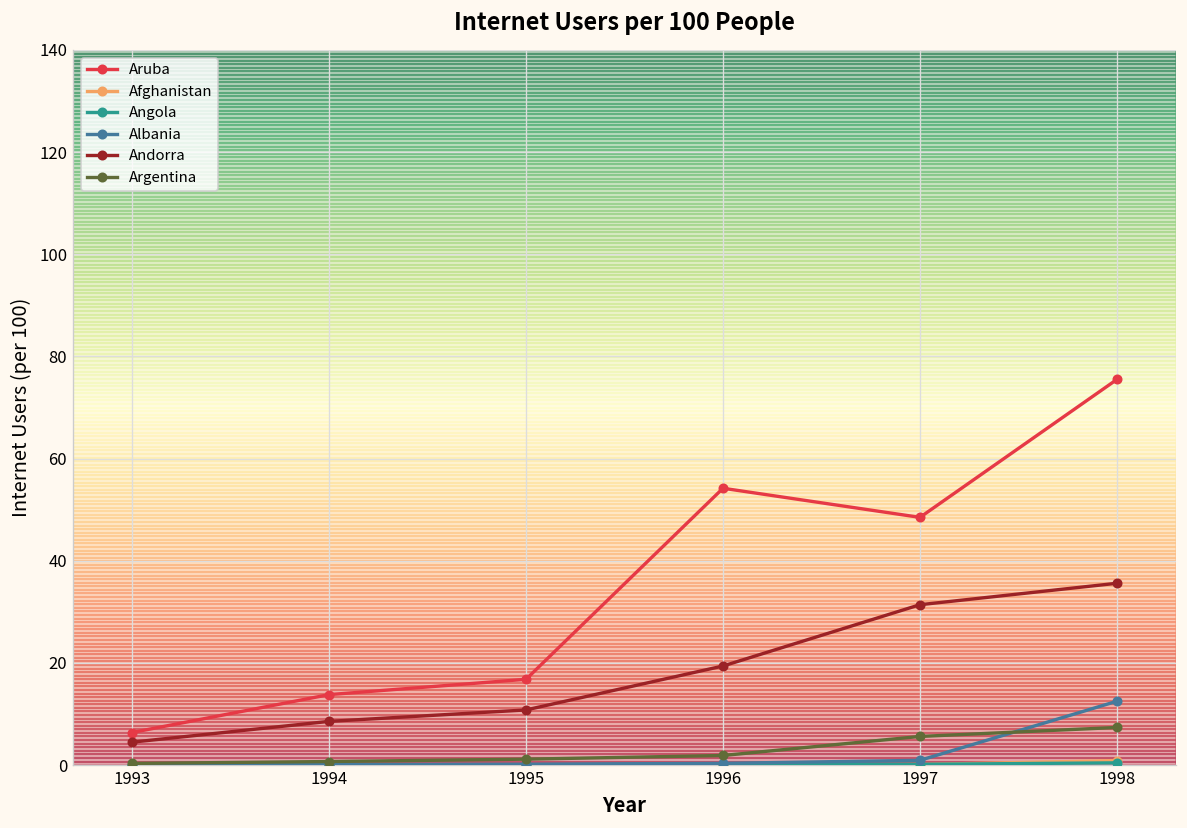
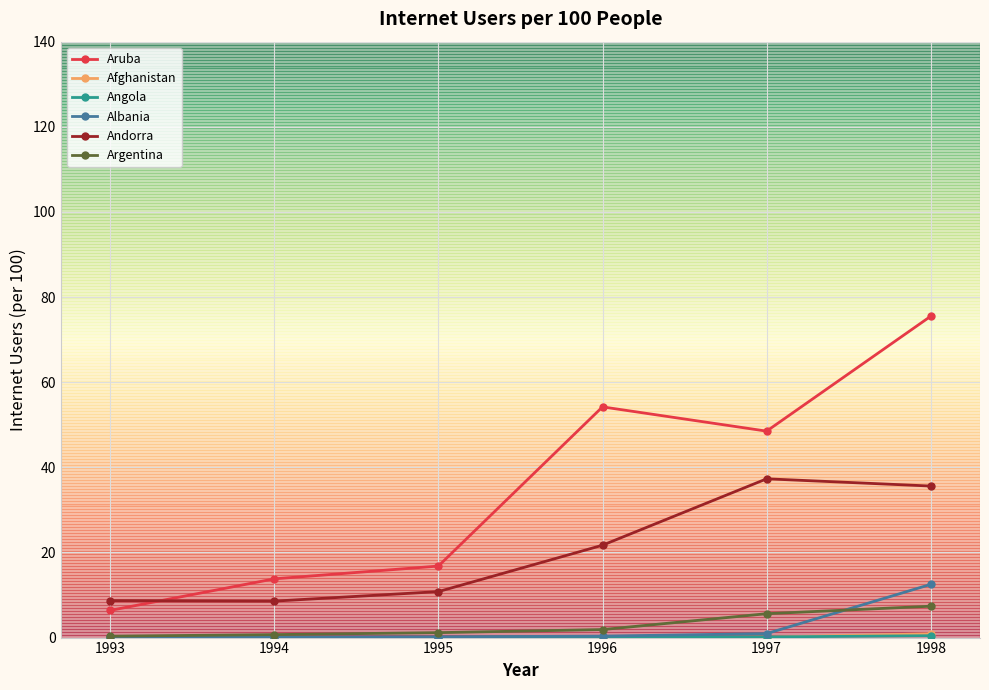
  {
    "Aruba": {
      "1993": 6,
      "1994": 14,
      "1995": 17,
      "1996": 54,
      "1997": 49,
      "1998": 76
    },
    "Andorra": {
-     "1993": 4,
+     "1993": 9,
      "1994": 9,
      "1995": 11,
-     "1996": 19,
-     "1997": 31,
+     "1996": 22,
+     "1997": 37,
      "1998": 36
    },
    "Argentina": {
      "1994": 1,
      "1995": 1,
      "1996": 2,
      "1997": 6,
      "1998": 7
    }
  }
